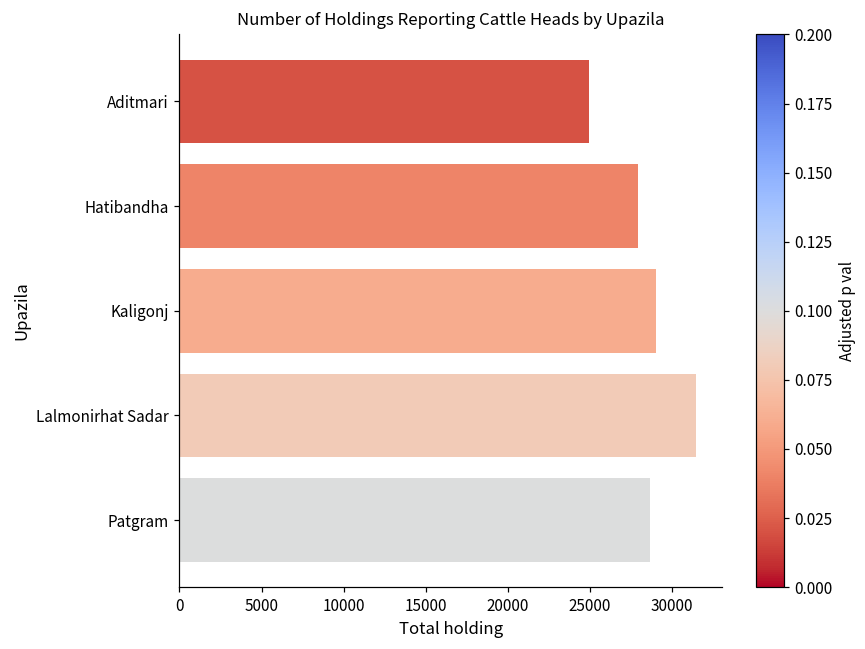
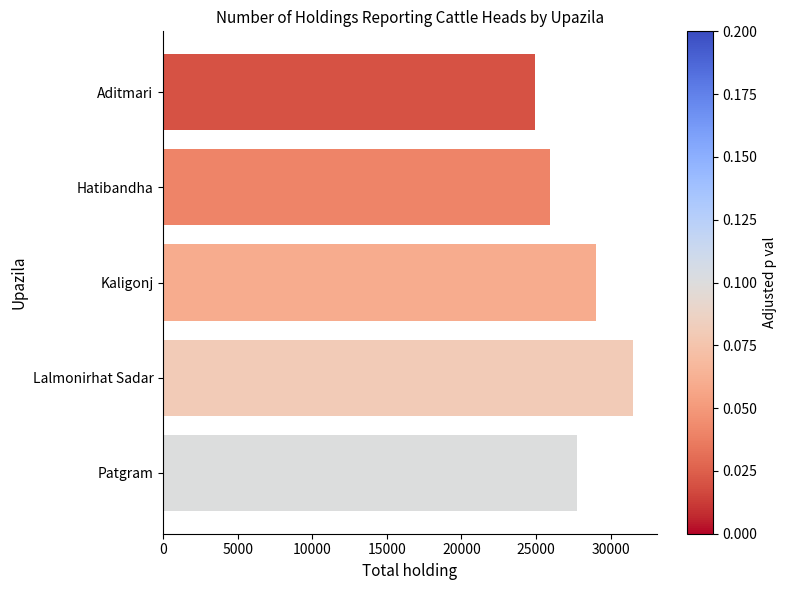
  {
    "Aditmari": 24900,
-   "Hatibandha": 27900,
+   "Hatibandha": 26000,
    "Kaligonj": 29000,
    "Lalmonirhat Sadar": 31500,
-   "Patgram": 28700
+   "Patgram": 27700
  }
